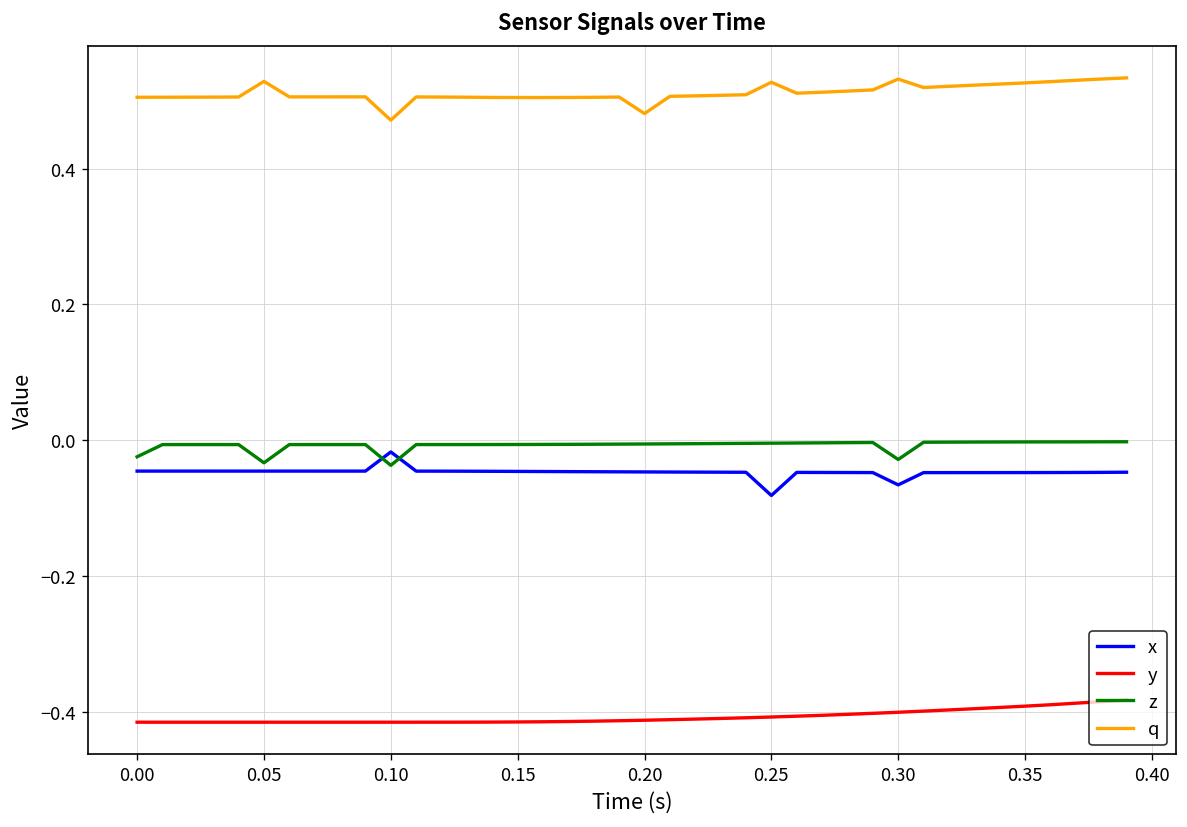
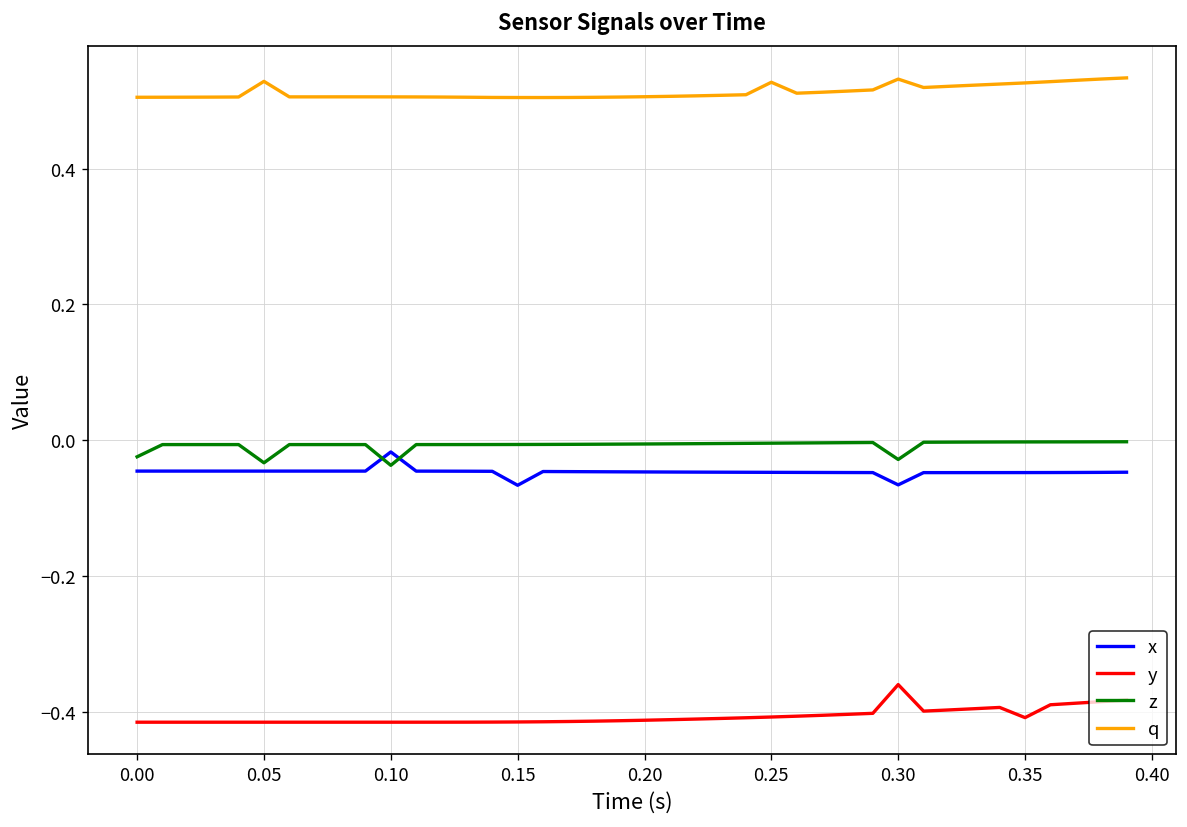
  {
    "x": {
      "0.00": -0.05,
      "0.05": -0.05,
      "0.10": -0.02,
-     "0.15": -0.05,
+     "0.15": -0.07,
      "0.20": -0.05,
-     "0.25": -0.08,
+     "0.25": -0.05,
      "0.30": -0.07,
      "0.35": -0.05
    },
    "y": {
      "0.00": -0.42,
      "0.05": -0.42,
      "0.10": -0.42,
      "0.15": -0.41,
      "0.20": -0.41,
      "0.25": -0.41,
-     "0.30": -0.40,
-     "0.35": -0.39
+     "0.30": -0.36,
+     "0.35": -0.41
    },
    "z": {
      "0.00": -0.02,
      "0.05": -0.03,
      "0.10": -0.04,
      "0.15": -0.01,
      "0.20": -0.01,
      "0.25": 0.00,
      "0.30": -0.03,
      "0.35": 0.00
    },
    "q": {
      "0.00": 0.51,
      "0.05": 0.53,
-     "0.10": 0.47,
+     "0.10": 0.51,
      "0.15": 0.50,
-     "0.20": 0.48,
+     "0.20": 0.51,
      "0.25": 0.53,
      "0.30": 0.53,
      "0.35": 0.53
    }
  }
